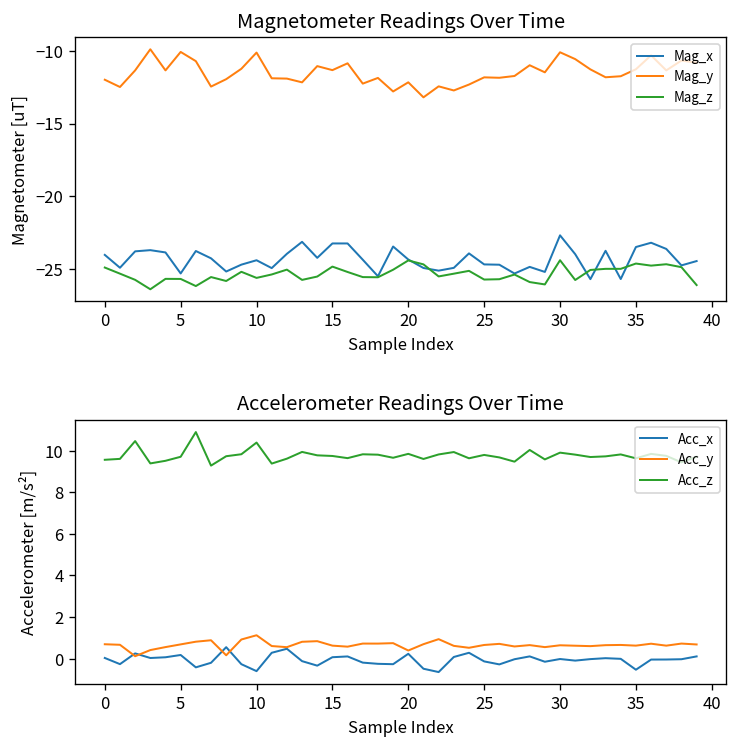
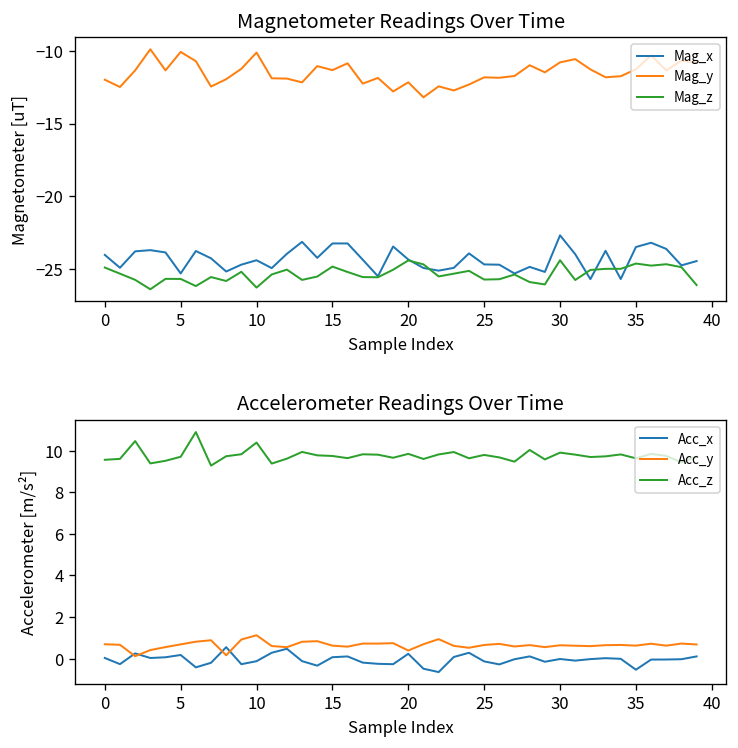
  {
    "Magnetometer Readings Over Time": {
      "Mag_x": {
        "0": -24.0,
        "5": -25.3,
        "10": -24.4,
        "15": -23.2,
        "25": -24.7,
        "30": -22.7,
        "35": -23.5
      },
      "Mag_y": {
        "0": -12.0,
        "5": -10.1,
        "10": -10.1,
        "15": -11.3,
        "20": -12.2,
        "25": -11.8,
-       "30": -10.1
+       "30": -10.8
      },
      "Mag_z": {
        "0": -24.9,
        "5": -25.7,
-       "10": -25.6,
+       "10": -26.3,
        "15": -24.8,
        "25": -25.7,
        "30": -24.4,
        "35": -24.6
      }
    },
    "Accelerometer Readings Over Time": {
      "Acc_x": {
        "0": 0.0,
        "5": 0.2,
-       "10": -0.6,
+       "10": -0.1,
        "15": 0.1,
        "20": 0.2,
        "25": -0.1,
        "30": 0.0,
        "35": -0.5
      },
      "Acc_y": {
        "0": 0.7,
        "5": 0.7,
        "10": 1.1,
        "15": 0.6,
        "20": 0.4,
        "25": 0.7,
        "30": 0.6,
        "35": 0.6
      },
      "Acc_z": {
        "0": 9.6,
        "5": 9.7,
        "10": 10.4,
        "15": 9.7,
        "20": 9.8,
        "25": 9.8,
        "30": 9.9
      }
    }
  }
